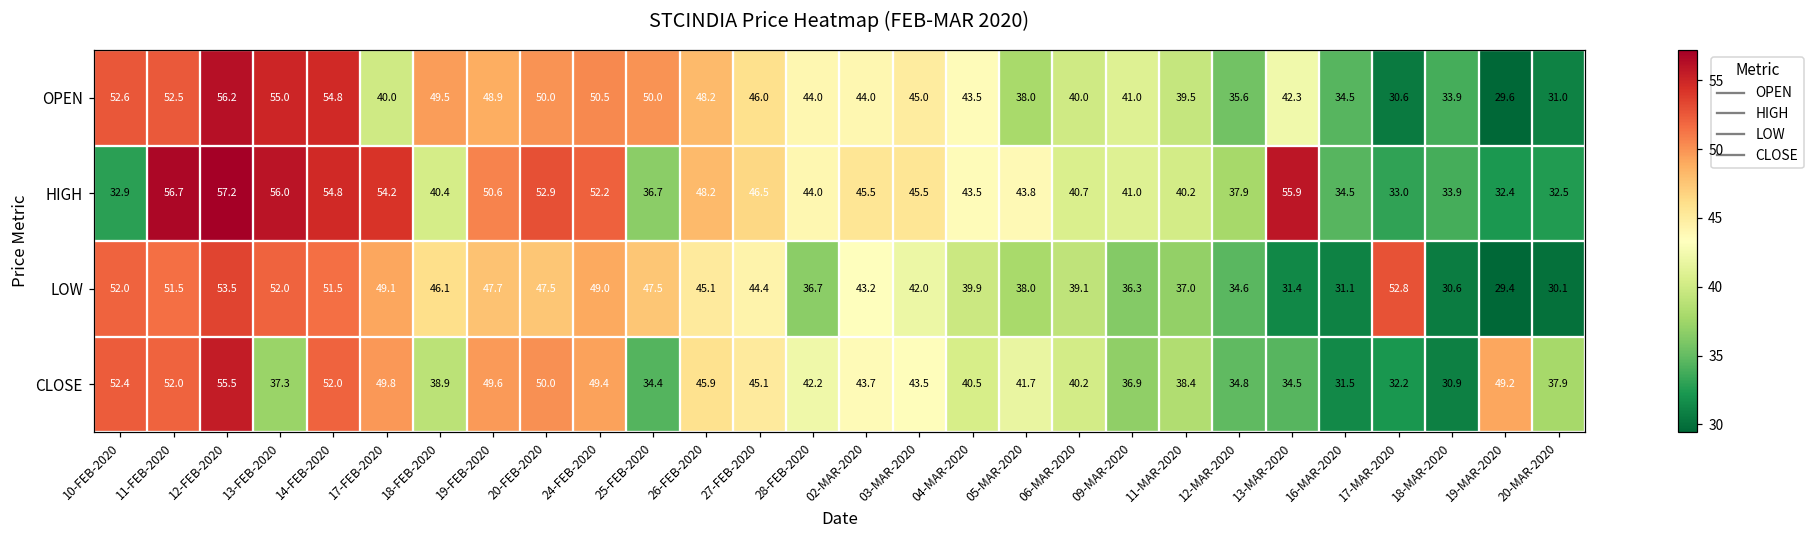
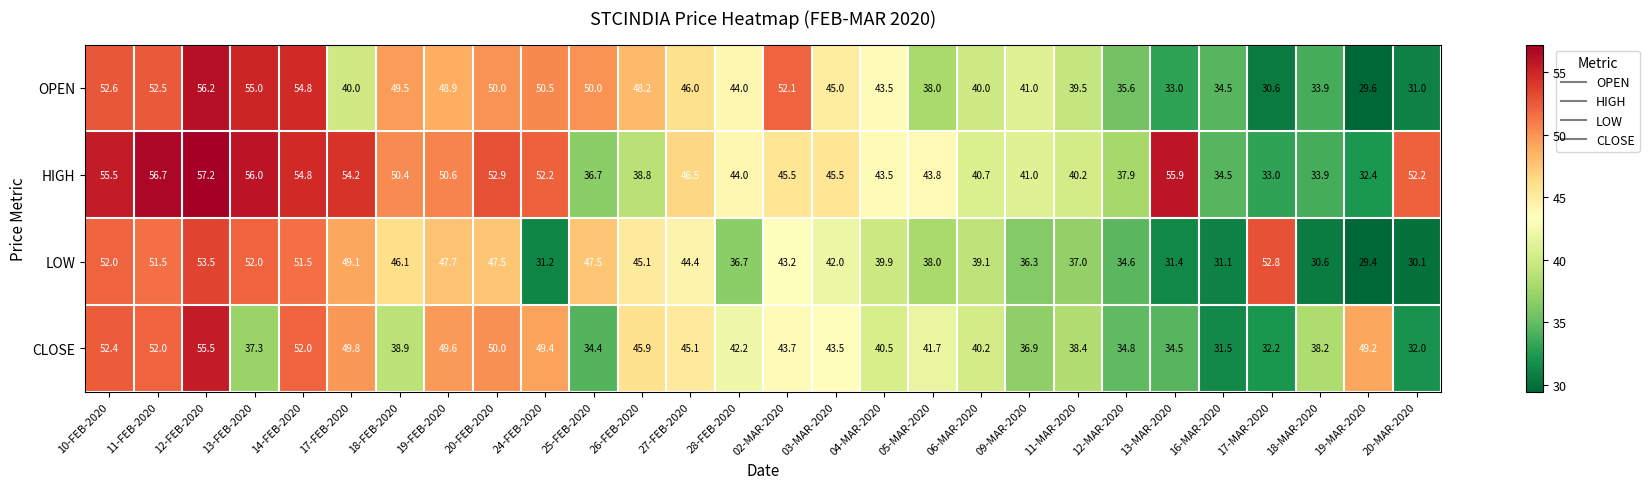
  {
    "OPEN": {
      "10-FEB-2020": 52.6,
      "11-FEB-2020": 52.5,
      "12-FEB-2020": 56.2,
      "13-FEB-2020": 55.0,
      "14-FEB-2020": 54.8,
      "17-FEB-2020": 40.0,
      "18-FEB-2020": 49.5,
      "19-FEB-2020": 48.9,
      "20-FEB-2020": 50.0,
      "24-FEB-2020": 50.5,
      "25-FEB-2020": 50.0,
      "26-FEB-2020": 48.2,
      "27-FEB-2020": 46.0,
      "28-FEB-2020": 44.0,
-     "02-MAR-2020": 44.0,
+     "02-MAR-2020": 52.1,
      "03-MAR-2020": 45.0,
      "04-MAR-2020": 43.5,
      "05-MAR-2020": 38.0,
      "06-MAR-2020": 40.0,
      "09-MAR-2020": 41.0,
      "11-MAR-2020": 39.5,
      "12-MAR-2020": 35.6,
-     "13-MAR-2020": 42.3,
+     "13-MAR-2020": 33.0,
      "16-MAR-2020": 34.5,
      "17-MAR-2020": 30.6,
      "18-MAR-2020": 33.9,
      "19-MAR-2020": 29.6,
      "20-MAR-2020": 31.0
    },
    "HIGH": {
-     "10-FEB-2020": 32.9,
+     "10-FEB-2020": 55.5,
      "11-FEB-2020": 56.7,
      "12-FEB-2020": 57.2,
      "13-FEB-2020": 56.0,
      "14-FEB-2020": 54.8,
      "17-FEB-2020": 54.2,
-     "18-FEB-2020": 40.4,
+     "18-FEB-2020": 50.4,
      "19-FEB-2020": 50.6,
      "20-FEB-2020": 52.9,
      "24-FEB-2020": 52.2,
      "25-FEB-2020": 36.7,
-     "26-FEB-2020": 48.2,
+     "26-FEB-2020": 38.8,
      "27-FEB-2020": 46.5,
      "28-FEB-2020": 44.0,
      "02-MAR-2020": 45.5,
      "03-MAR-2020": 45.5,
      "04-MAR-2020": 43.5,
      "05-MAR-2020": 43.8,
      "06-MAR-2020": 40.7,
      "09-MAR-2020": 41.0,
      "11-MAR-2020": 40.2,
      "12-MAR-2020": 37.9,
      "13-MAR-2020": 55.9,
      "16-MAR-2020": 34.5,
      "17-MAR-2020": 33.0,
      "18-MAR-2020": 33.9,
      "19-MAR-2020": 32.4,
-     "20-MAR-2020": 32.5
+     "20-MAR-2020": 52.2
    },
    "LOW": {
      "10-FEB-2020": 52.0,
      "11-FEB-2020": 51.5,
      "12-FEB-2020": 53.5,
      "13-FEB-2020": 52.0,
      "14-FEB-2020": 51.5,
      "17-FEB-2020": 49.1,
      "18-FEB-2020": 46.1,
      "19-FEB-2020": 47.7,
      "20-FEB-2020": 47.5,
-     "24-FEB-2020": 49.0,
+     "24-FEB-2020": 31.2,
      "25-FEB-2020": 47.5,
      "26-FEB-2020": 45.1,
      "27-FEB-2020": 44.4,
      "28-FEB-2020": 36.7,
      "02-MAR-2020": 43.2,
      "03-MAR-2020": 42.0,
      "04-MAR-2020": 39.9,
      "05-MAR-2020": 38.0,
      "06-MAR-2020": 39.1,
      "09-MAR-2020": 36.3,
      "11-MAR-2020": 37.0,
      "12-MAR-2020": 34.6,
      "13-MAR-2020": 31.4,
      "16-MAR-2020": 31.1,
      "17-MAR-2020": 52.8,
      "18-MAR-2020": 30.6,
      "19-MAR-2020": 29.4,
      "20-MAR-2020": 30.1
    },
    "CLOSE": {
      "10-FEB-2020": 52.4,
      "11-FEB-2020": 52.0,
      "12-FEB-2020": 55.5,
      "13-FEB-2020": 37.3,
      "14-FEB-2020": 52.0,
      "17-FEB-2020": 49.8,
      "18-FEB-2020": 38.9,
      "19-FEB-2020": 49.6,
      "20-FEB-2020": 50.0,
      "24-FEB-2020": 49.4,
      "25-FEB-2020": 34.4,
      "26-FEB-2020": 45.9,
      "27-FEB-2020": 45.1,
      "28-FEB-2020": 42.2,
      "02-MAR-2020": 43.7,
      "03-MAR-2020": 43.5,
      "04-MAR-2020": 40.5,
      "05-MAR-2020": 41.7,
      "06-MAR-2020": 40.2,
      "09-MAR-2020": 36.9,
      "11-MAR-2020": 38.4,
      "12-MAR-2020": 34.8,
      "13-MAR-2020": 34.5,
      "16-MAR-2020": 31.5,
      "17-MAR-2020": 32.2,
-     "18-MAR-2020": 30.9,
+     "18-MAR-2020": 38.2,
      "19-MAR-2020": 49.2,
-     "20-MAR-2020": 37.9
+     "20-MAR-2020": 32.0
    }
  }
